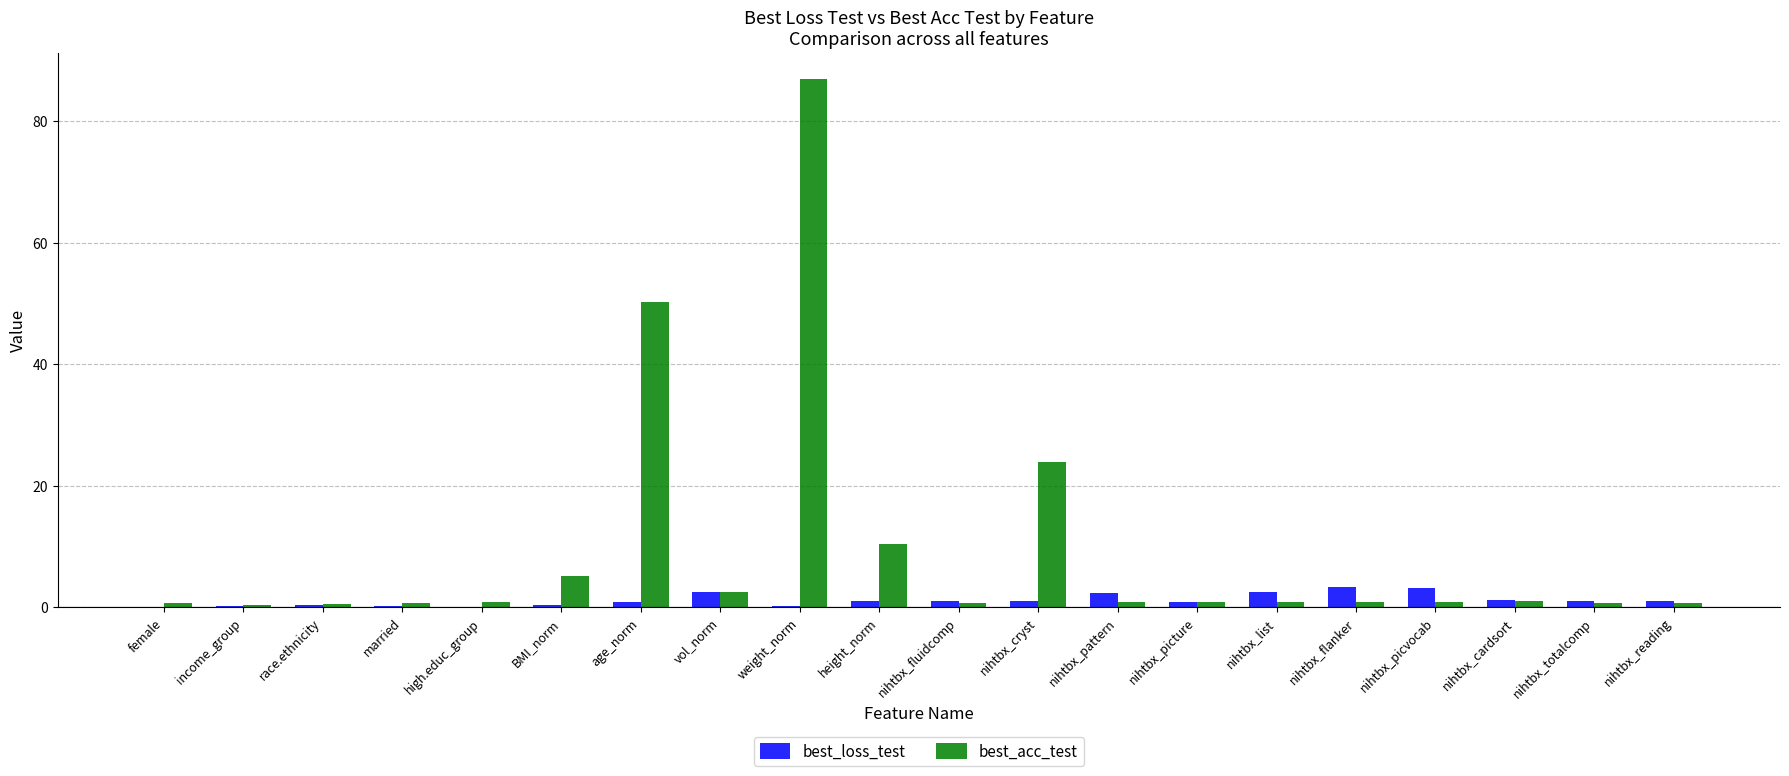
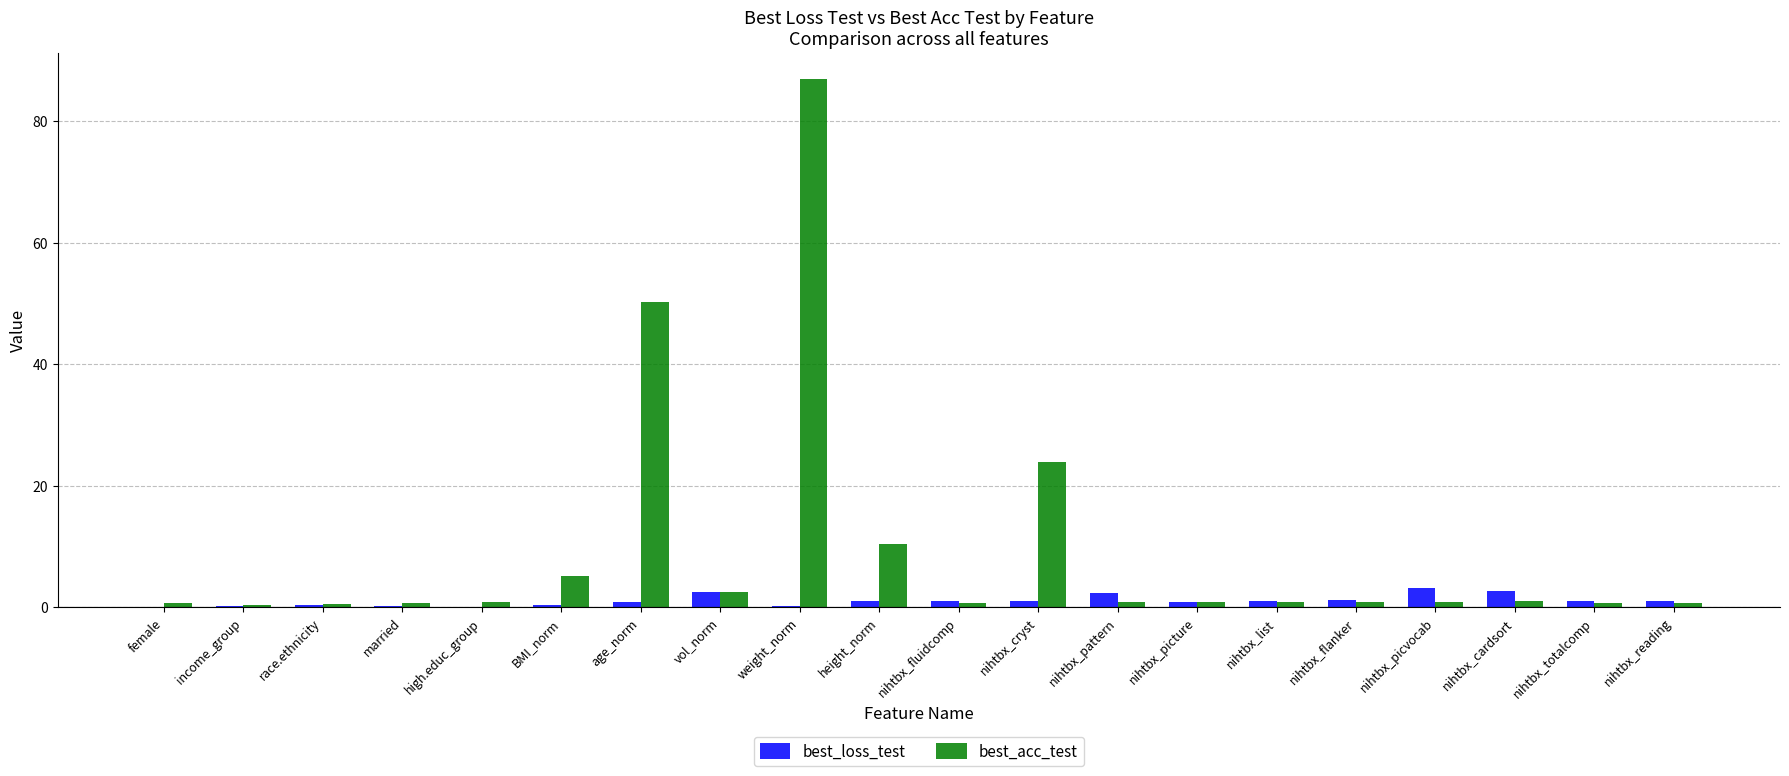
  {
    "best_loss_test": {
      "age_norm": 1,
      "vol_norm": 2,
      "height_norm": 1,
      "nihtbx_fluidcomp": 1,
      "nihtbx_cryst": 1,
      "nihtbx_pattern": 2,
      "nihtbx_picture": 1,
-     "nihtbx_list": 3,
-     "nihtbx_flanker": 3,
+     "nihtbx_list": 1,
+     "nihtbx_flanker": 1,
      "nihtbx_picvocab": 3,
-     "nihtbx_cardsort": 1,
+     "nihtbx_cardsort": 3,
      "nihtbx_totalcomp": 1,
      "nihtbx_reading": 1
    },
    "best_acc_test": {
      "female": 1,
      "race.ethnicity": 1,
      "married": 1,
      "high.educ_group": 1,
      "BMI_norm": 5,
      "age_norm": 50,
      "vol_norm": 2,
      "weight_norm": 87,
      "height_norm": 10,
      "nihtbx_fluidcomp": 1,
      "nihtbx_cryst": 24,
      "nihtbx_pattern": 1,
      "nihtbx_picture": 1,
      "nihtbx_list": 1,
      "nihtbx_flanker": 1,
      "nihtbx_picvocab": 1,
      "nihtbx_cardsort": 1,
      "nihtbx_totalcomp": 1,
      "nihtbx_reading": 1
    }
  }
